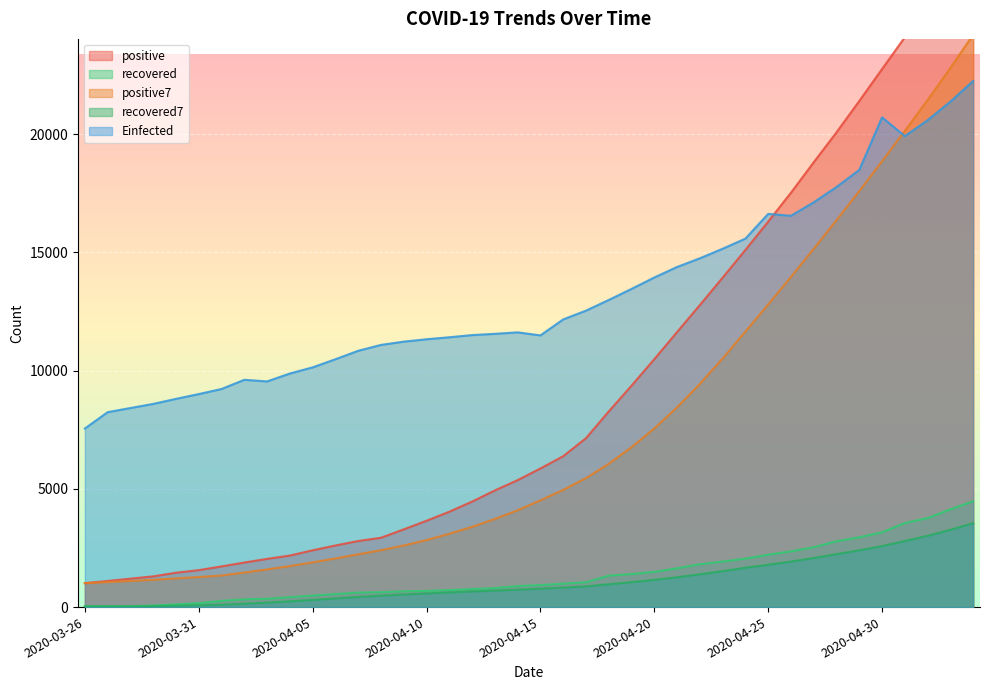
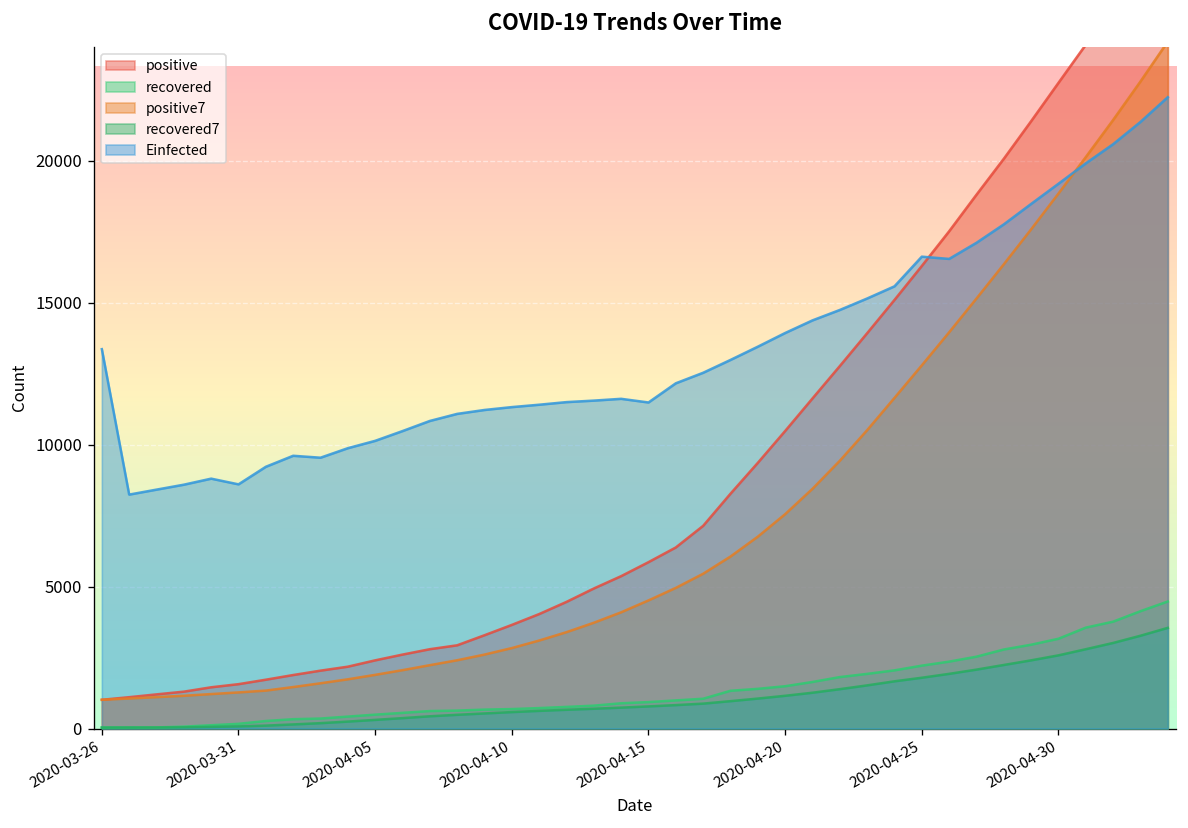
  {
    "Einfected": {
-     "2020-03-26": 7600,
-     "2020-03-31": 9000,
+     "2020-03-26": 13400,
+     "2020-03-31": 8600,
      "2020-04-05": 10100,
      "2020-04-10": 11300,
      "2020-04-15": 11500,
      "2020-04-20": 13900,
      "2020-04-25": 16600,
-     "2020-04-30": 20700
+     "2020-04-30": 19200
    }
  }
